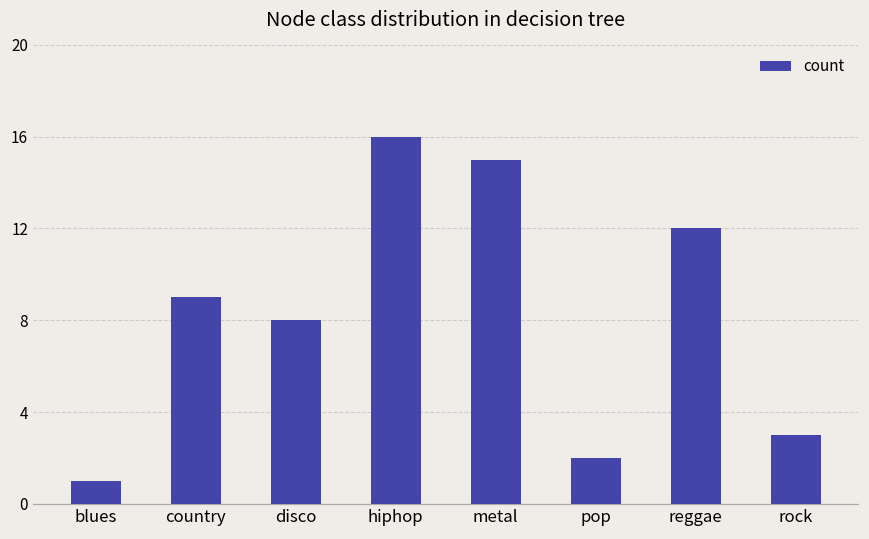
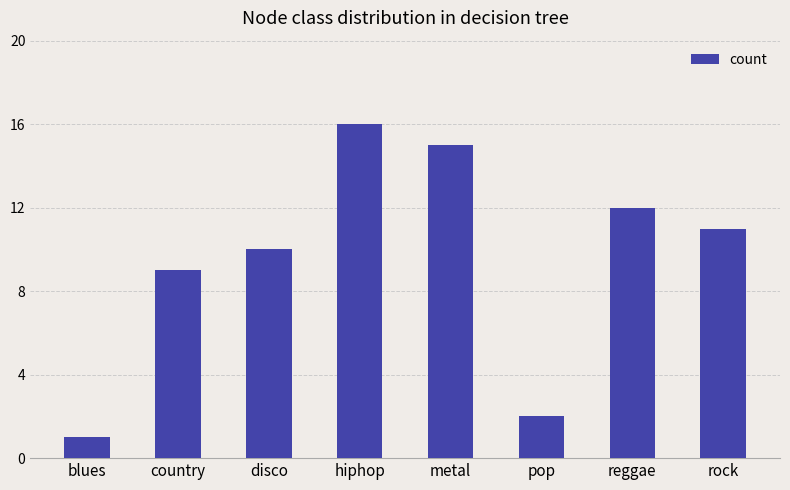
  {
    "blues": 1,
    "country": 9,
-   "disco": 8,
+   "disco": 10,
    "hiphop": 16,
    "metal": 15,
    "pop": 2,
    "reggae": 12,
-   "rock": 3
+   "rock": 11
  }
